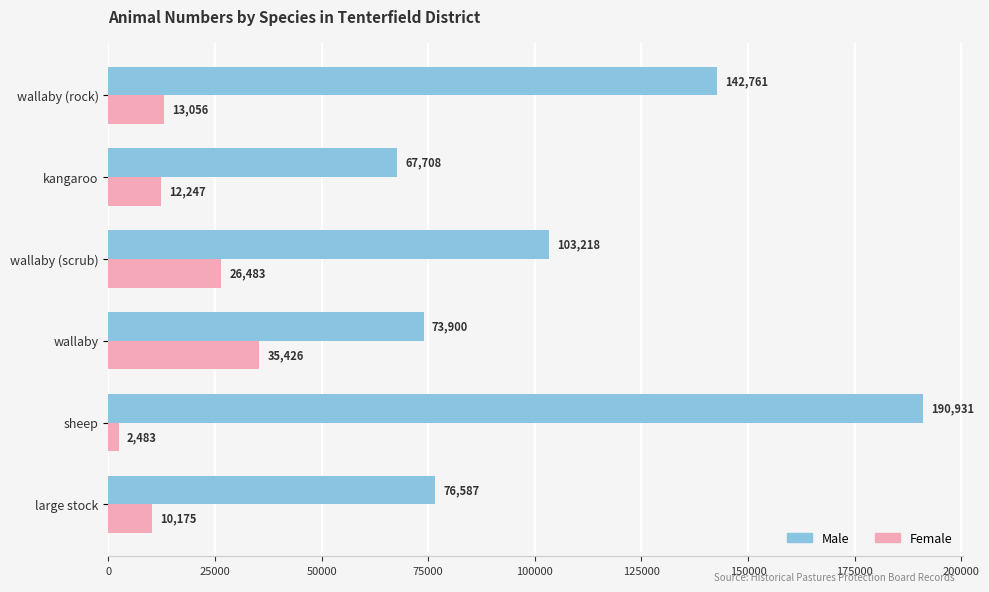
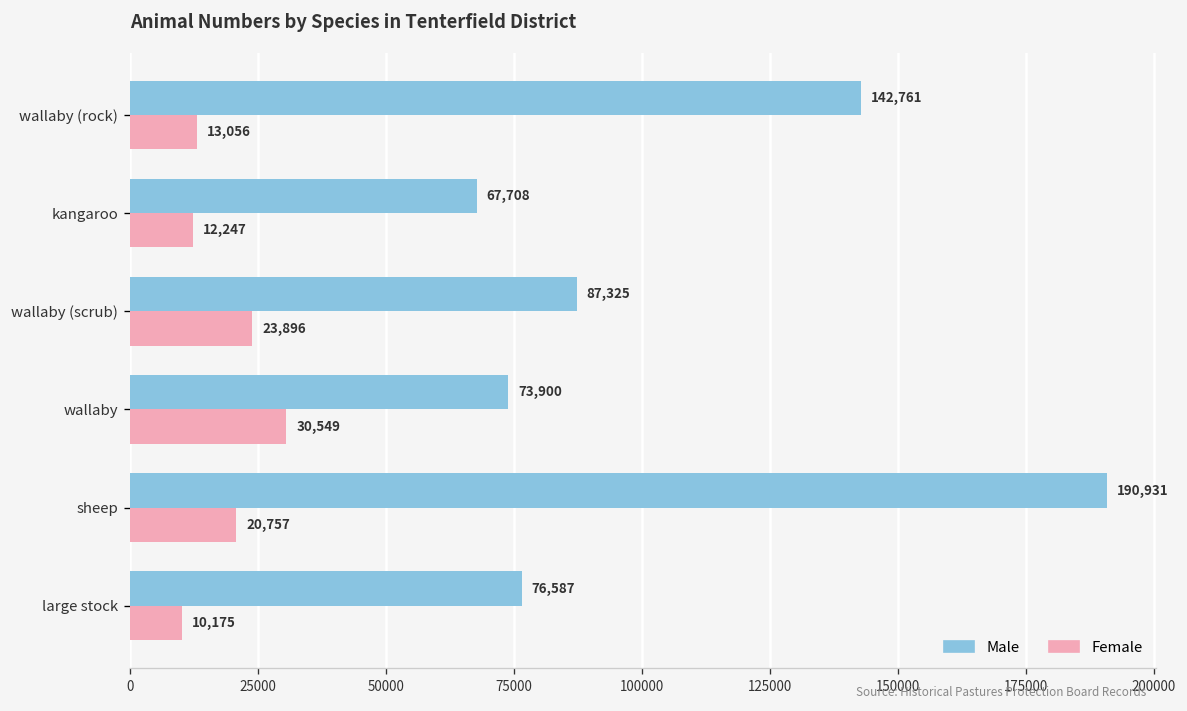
  {
    "Male": {
      "wallaby (rock)": "142,761",
      "kangaroo": "67,708",
-     "wallaby (scrub)": "103,218",
+     "wallaby (scrub)": "87,325",
      "wallaby": "73,900",
      "sheep": "190,931",
      "large stock": "76,587"
    },
    "Female": {
      "wallaby (rock)": "13,056",
      "kangaroo": "12,247",
-     "wallaby (scrub)": "26,483",
-     "wallaby": "35,426",
-     "sheep": "2,483",
+     "wallaby (scrub)": "23,896",
+     "wallaby": "30,549",
+     "sheep": "20,757",
      "large stock": "10,175"
    }
  }
